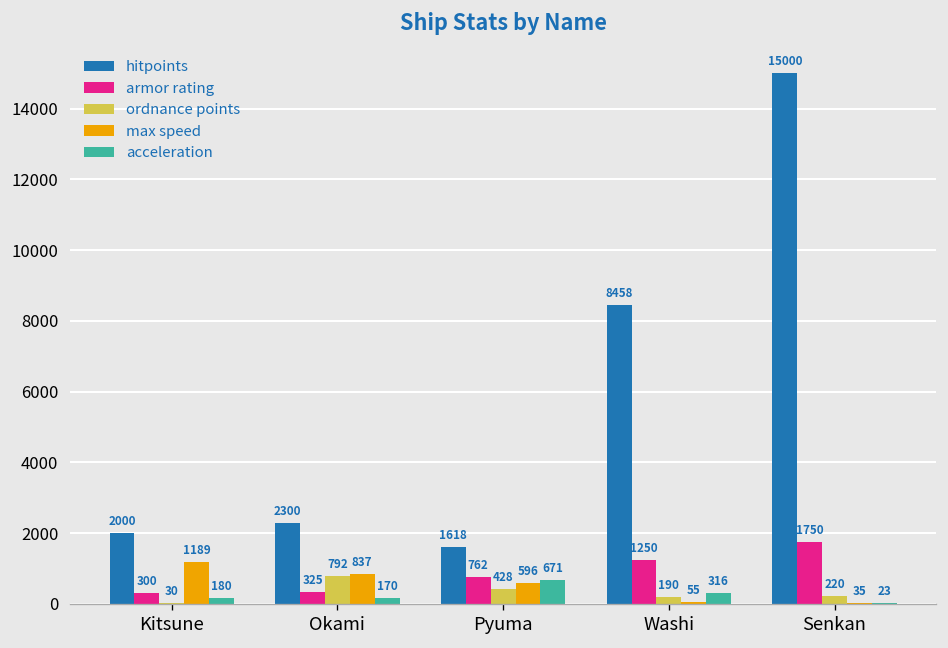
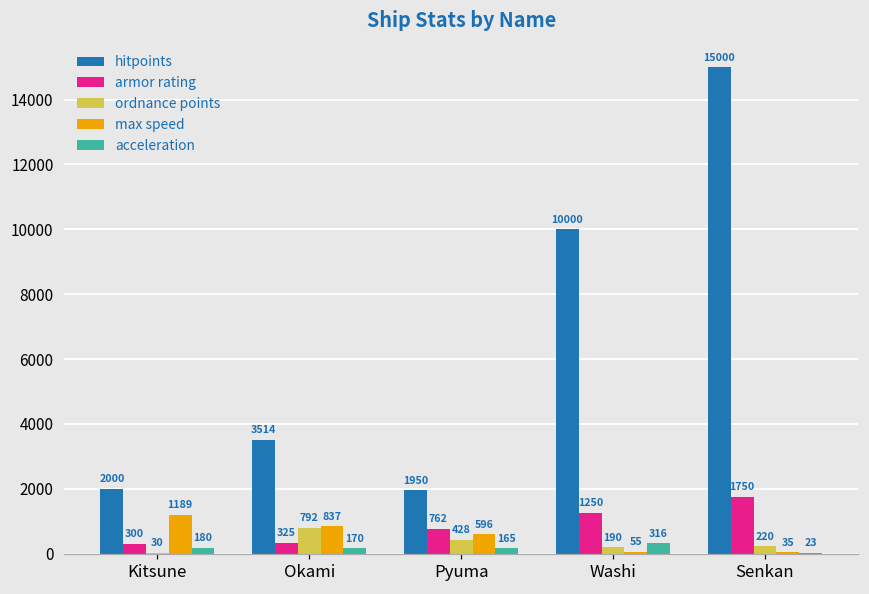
  {
    "hitpoints": {
      "Kitsune": 2000,
-     "Okami": 2300,
-     "Pyuma": 1618,
-     "Washi": 8458,
+     "Okami": 3514,
+     "Pyuma": 1950,
+     "Washi": 10000,
      "Senkan": 15000
    },
    "armor rating": {
      "Kitsune": 300,
      "Okami": 325,
      "Pyuma": 762,
      "Washi": 1250,
      "Senkan": 1750
    },
    "ordnance points": {
      "Kitsune": 30,
      "Okami": 792,
      "Pyuma": 428,
      "Washi": 190,
      "Senkan": 220
    },
    "max speed": {
      "Kitsune": 1189,
      "Okami": 837,
      "Pyuma": 596,
      "Washi": 55,
      "Senkan": 35
    },
    "acceleration": {
      "Kitsune": 180,
      "Okami": 170,
-     "Pyuma": 671,
+     "Pyuma": 165,
      "Washi": 316,
      "Senkan": 23
    }
  }
